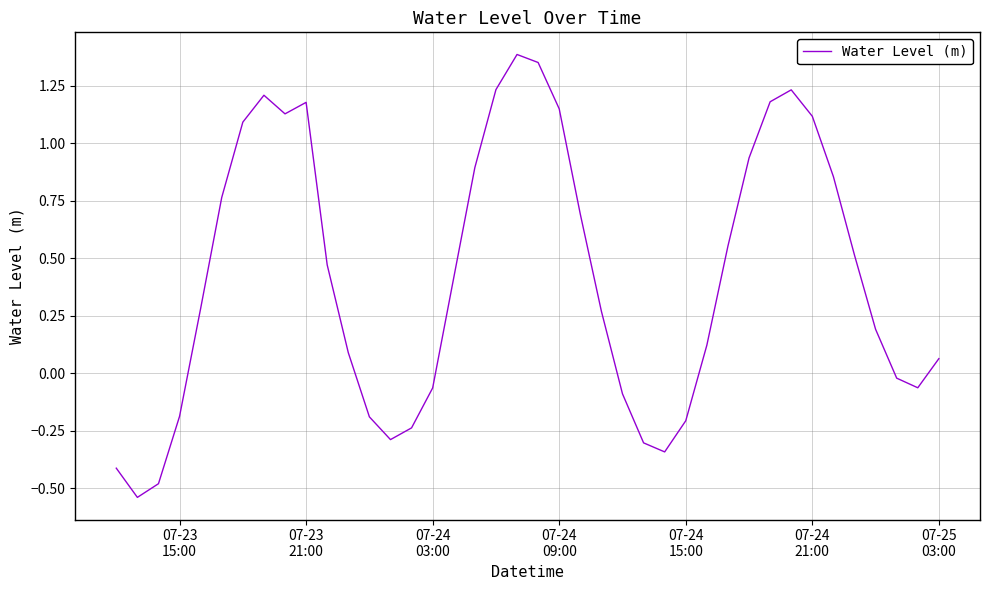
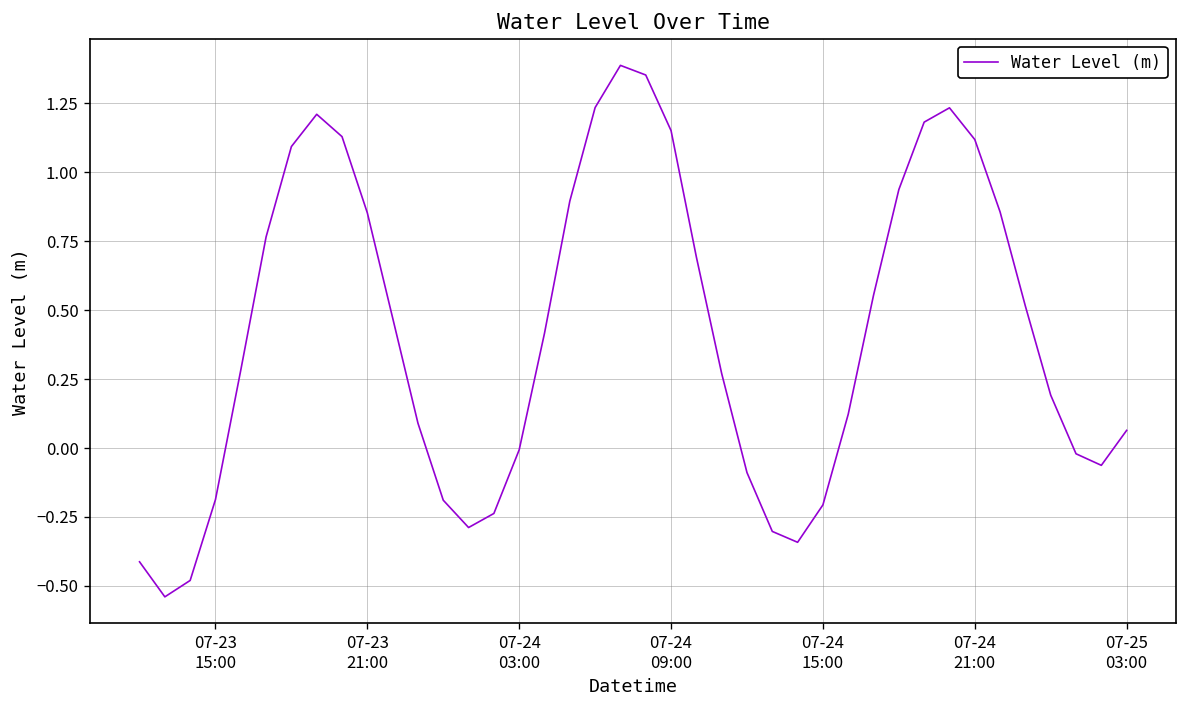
  {
    "07-23 15:00": -0.19,
-   "07-23 21:00": 1.18,
-   "07-24 03:00": -0.06,
+   "07-23 21:00": 0.85,
+   "07-24 03:00": -0.01,
    "07-24 09:00": 1.15,
    "07-24 15:00": -0.21,
    "07-24 21:00": 1.12,
    "07-25 03:00": 0.06
  }
